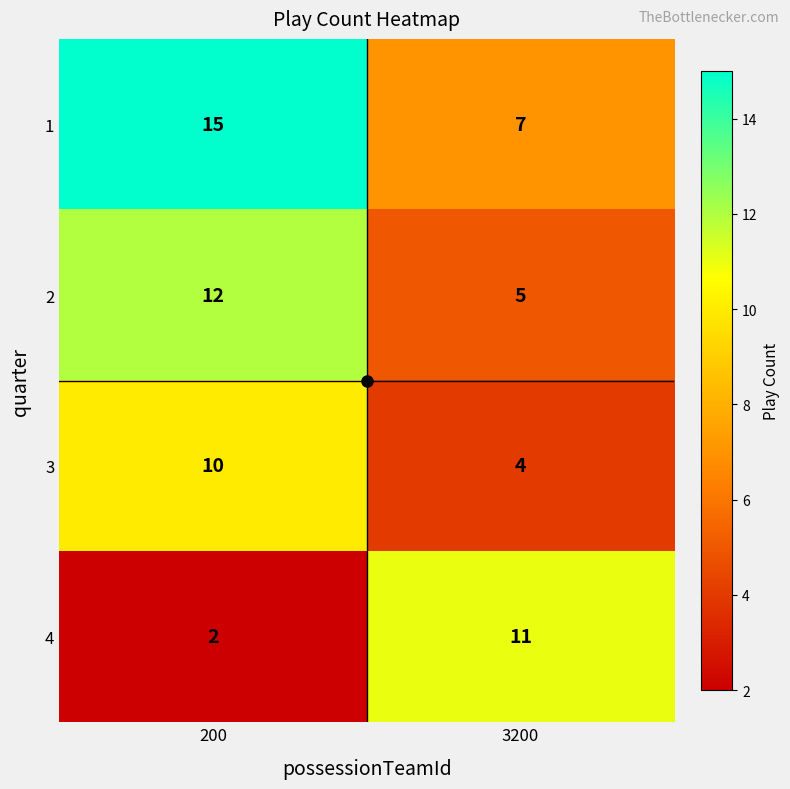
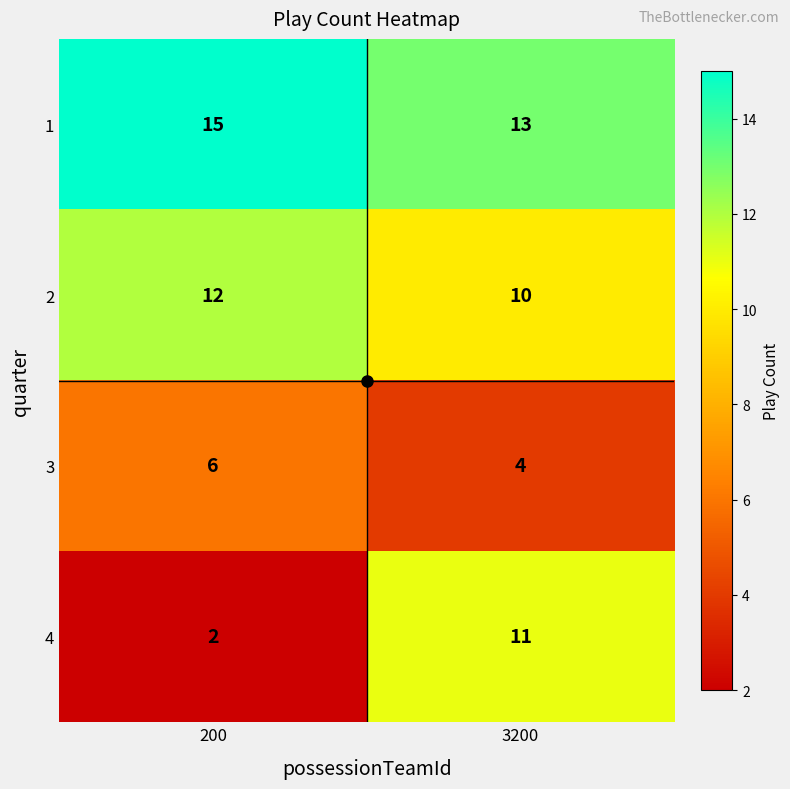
  {
    "1": {
      "200": 15,
-     "3200": 7
+     "3200": 13
    },
    "2": {
      "200": 12,
-     "3200": 5
+     "3200": 10
    },
    "3": {
-     "200": 10,
+     "200": 6,
      "3200": 4
    },
    "4": {
      "200": 2,
      "3200": 11
    }
  }
